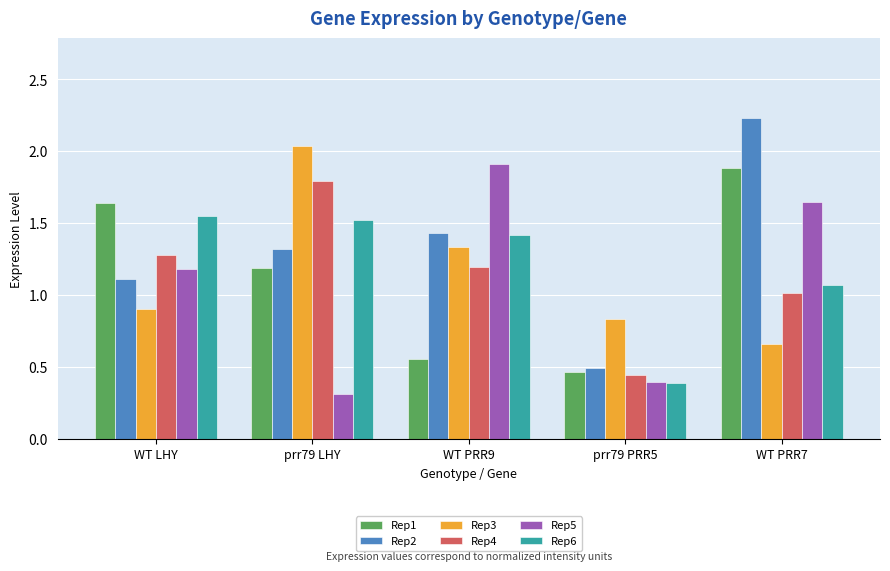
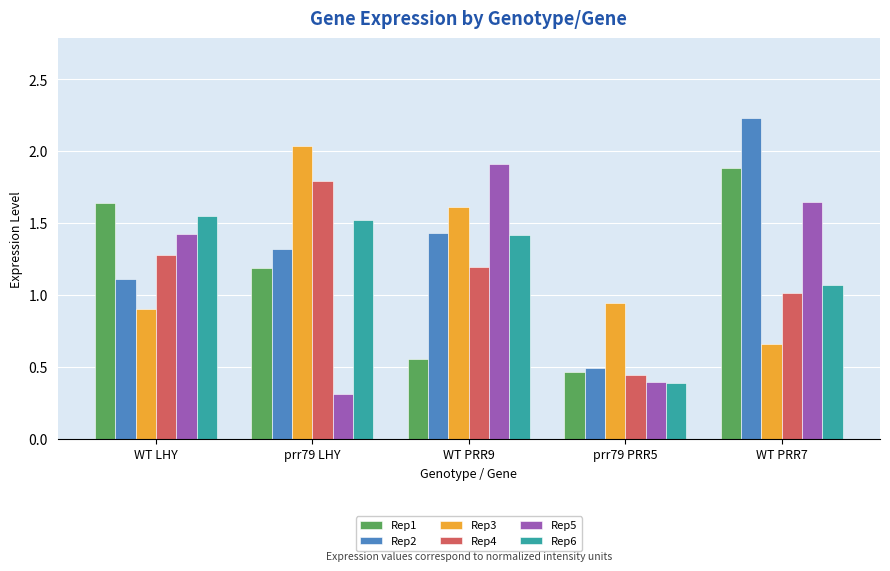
  {
    "Rep1": {
      "WT LHY": 1.64,
      "prr79 LHY": 1.19,
      "WT PRR9": 0.56,
      "prr79 PRR5": 0.46,
      "WT PRR7": 1.88
    },
    "Rep3": {
      "WT LHY": 0.90,
      "prr79 LHY": 2.04,
-     "WT PRR9": 1.33,
-     "prr79 PRR5": 0.83,
+     "WT PRR9": 1.61,
+     "prr79 PRR5": 0.95,
      "WT PRR7": 0.66
    },
    "Rep4": {
      "WT LHY": 1.28,
      "prr79 LHY": 1.80,
      "WT PRR9": 1.19,
      "prr79 PRR5": 0.44,
      "WT PRR7": 1.01
    },
    "Rep5": {
-     "WT LHY": 1.18,
+     "WT LHY": 1.43,
      "prr79 LHY": 0.31,
      "WT PRR9": 1.91,
      "prr79 PRR5": 0.39,
      "WT PRR7": 1.64
    }
  }
